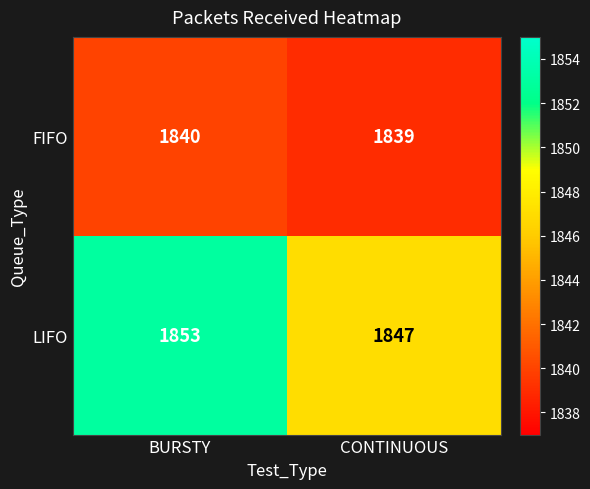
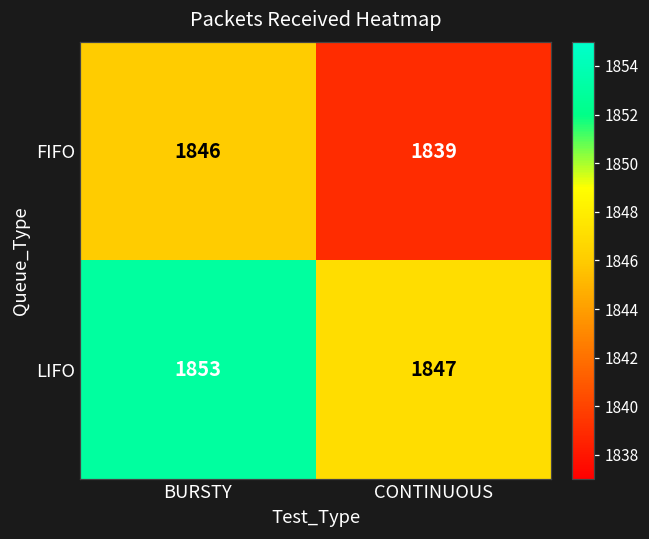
  {
    "FIFO": {
-     "BURSTY": 1840,
+     "BURSTY": 1846,
      "CONTINUOUS": 1839
    },
    "LIFO": {
      "BURSTY": 1853,
      "CONTINUOUS": 1847
    }
  }
